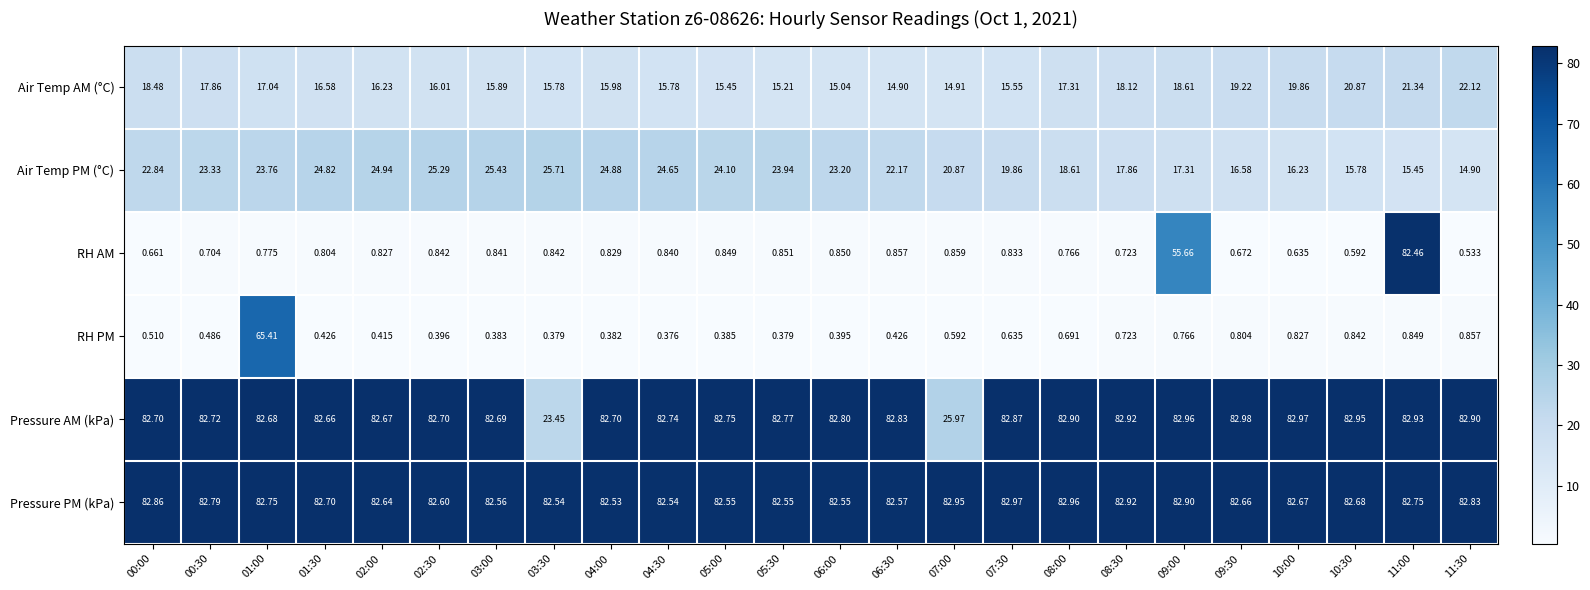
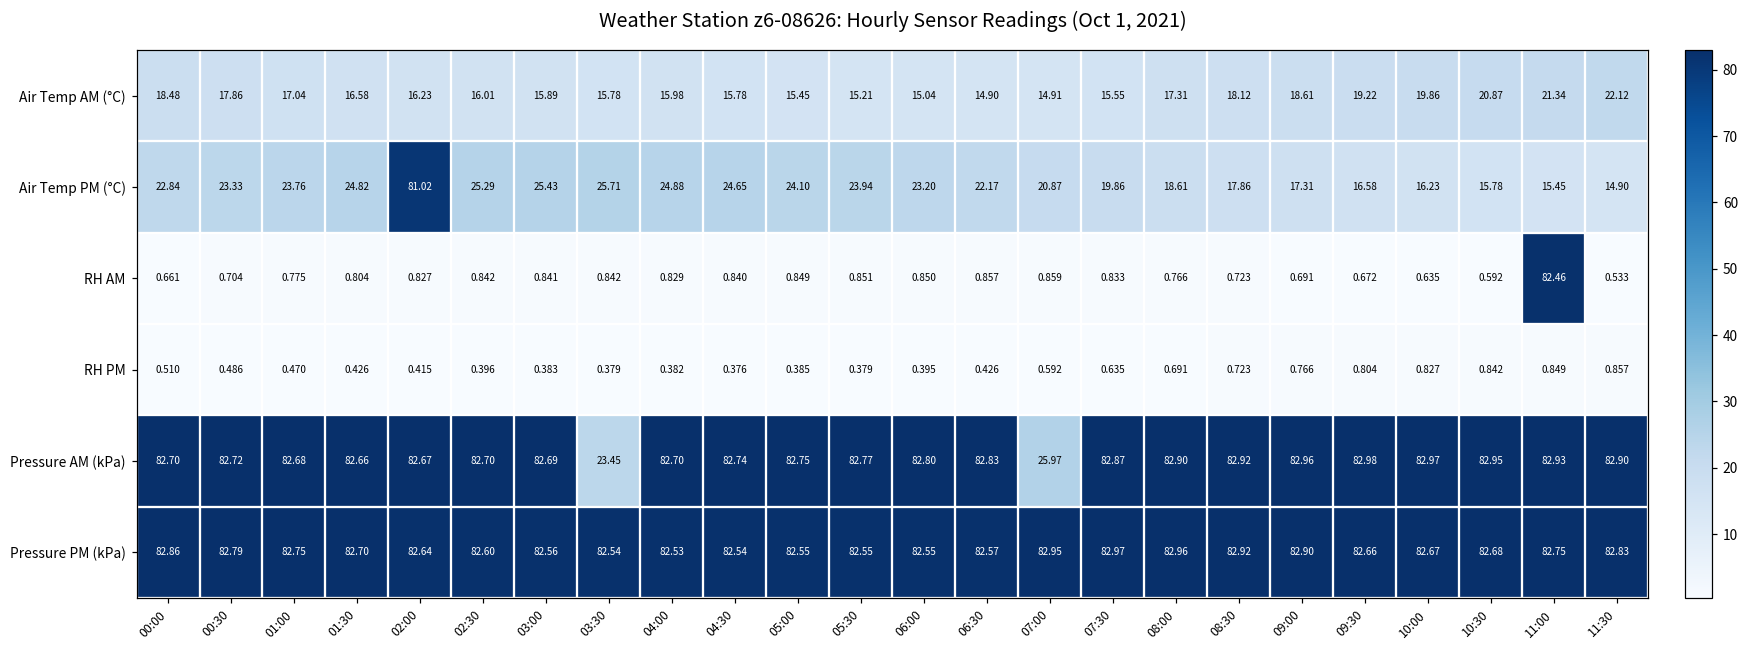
  {
    "Air Temp AM (°C)": {
      "00:00": 18.48,
      "00:30": 17.86,
      "01:00": 17.04,
      "01:30": 16.58,
      "02:00": 16.23,
      "02:30": 16.01,
      "03:00": 15.89,
      "03:30": 15.78,
      "04:00": 15.98,
      "04:30": 15.78,
      "05:00": 15.45,
      "05:30": 15.21,
      "06:00": 15.04,
      "06:30": 14.90,
      "07:00": 14.91,
      "07:30": 15.55,
      "08:00": 17.31,
      "08:30": 18.12,
      "09:00": 18.61,
      "09:30": 19.22,
      "10:00": 19.86,
      "10:30": 20.87,
      "11:00": 21.34,
      "11:30": 22.12
    },
    "Air Temp PM (°C)": {
      "00:00": 22.84,
      "00:30": 23.33,
      "01:00": 23.76,
      "01:30": 24.82,
-     "02:00": 24.94,
+     "02:00": 81.02,
      "02:30": 25.29,
      "03:00": 25.43,
      "03:30": 25.71,
      "04:00": 24.88,
      "04:30": 24.65,
      "05:00": 24.10,
      "05:30": 23.94,
      "06:00": 23.20,
      "06:30": 22.17,
      "07:00": 20.87,
      "07:30": 19.86,
      "08:00": 18.61,
      "08:30": 17.86,
      "09:00": 17.31,
      "09:30": 16.58,
      "10:00": 16.23,
      "10:30": 15.78,
      "11:00": 15.45,
      "11:30": 14.90
    },
    "RH AM": {
      "00:00": 0.661,
      "00:30": 0.704,
      "01:00": 0.775,
      "01:30": 0.804,
      "02:00": 0.827,
      "02:30": 0.842,
      "03:00": 0.841,
      "03:30": 0.842,
      "04:00": 0.829,
      "04:30": 0.840,
      "05:00": 0.849,
      "05:30": 0.851,
      "06:00": 0.850,
      "06:30": 0.857,
      "07:00": 0.859,
      "07:30": 0.833,
      "08:00": 0.766,
      "08:30": 0.723,
-     "09:00": 55.66,
+     "09:00": 0.691,
      "09:30": 0.672,
      "10:00": 0.635,
      "10:30": 0.592,
      "11:00": 82.46,
      "11:30": 0.533
    },
    "RH PM": {
      "00:00": 0.510,
      "00:30": 0.486,
-     "01:00": 65.41,
+     "01:00": 0.470,
      "01:30": 0.426,
      "02:00": 0.415,
      "02:30": 0.396,
      "03:00": 0.383,
      "03:30": 0.379,
      "04:00": 0.382,
      "04:30": 0.376,
      "05:00": 0.385,
      "05:30": 0.379,
      "06:00": 0.395,
      "06:30": 0.426,
      "07:00": 0.592,
      "07:30": 0.635,
      "08:00": 0.691,
      "08:30": 0.723,
      "09:00": 0.766,
      "09:30": 0.804,
      "10:00": 0.827,
      "10:30": 0.842,
      "11:00": 0.849,
      "11:30": 0.857
    },
    "Pressure AM (kPa)": {
      "00:00": 82.70,
      "00:30": 82.72,
      "01:00": 82.68,
      "01:30": 82.66,
      "02:00": 82.67,
      "02:30": 82.70,
      "03:00": 82.69,
      "03:30": 23.45,
      "04:00": 82.70,
      "04:30": 82.74,
      "05:00": 82.75,
      "05:30": 82.77,
      "06:00": 82.80,
      "06:30": 82.83,
      "07:00": 25.97,
      "07:30": 82.87,
      "08:00": 82.90,
      "08:30": 82.92,
      "09:00": 82.96,
      "09:30": 82.98,
      "10:00": 82.97,
      "10:30": 82.95,
      "11:00": 82.93,
      "11:30": 82.90
    },
    "Pressure PM (kPa)": {
      "00:00": 82.86,
      "00:30": 82.79,
      "01:00": 82.75,
      "01:30": 82.70,
      "02:00": 82.64,
      "02:30": 82.60,
      "03:00": 82.56,
      "03:30": 82.54,
      "04:00": 82.53,
      "04:30": 82.54,
      "05:00": 82.55,
      "05:30": 82.55,
      "06:00": 82.55,
      "06:30": 82.57,
      "07:00": 82.95,
      "07:30": 82.97,
      "08:00": 82.96,
      "08:30": 82.92,
      "09:00": 82.90,
      "09:30": 82.66,
      "10:00": 82.67,
      "10:30": 82.68,
      "11:00": 82.75,
      "11:30": 82.83
    }
  }
